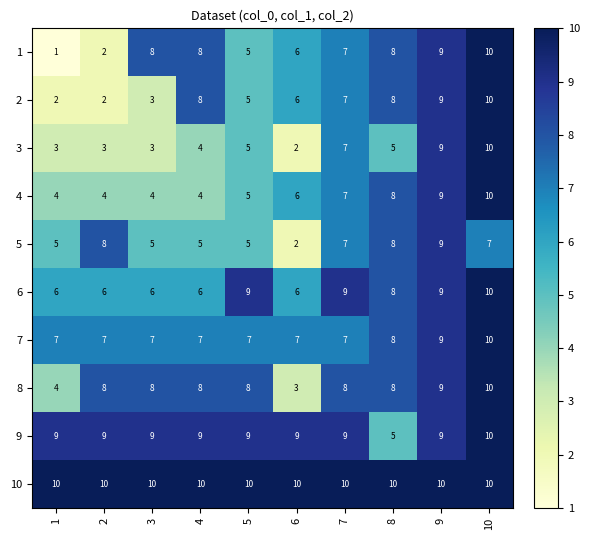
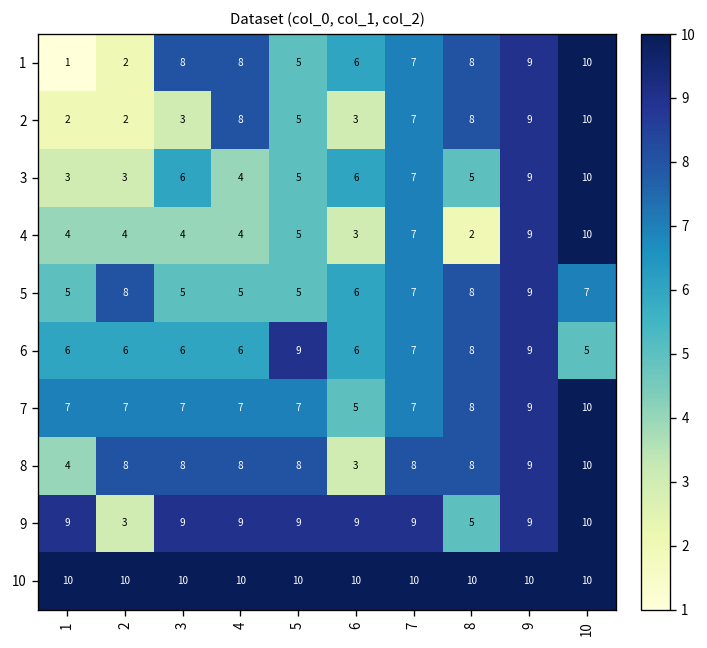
  {
    "1": {
      "1": 1,
      "2": 2,
      "3": 8,
      "4": 8,
      "5": 5,
      "6": 6,
      "7": 7,
      "8": 8,
      "9": 9,
      "10": 10
    },
    "2": {
      "1": 2,
      "2": 2,
      "3": 3,
      "4": 8,
      "5": 5,
-     "6": 6,
+     "6": 3,
      "7": 7,
      "8": 8,
      "9": 9,
      "10": 10
    },
    "3": {
      "1": 3,
      "2": 3,
-     "3": 3,
+     "3": 6,
      "4": 4,
      "5": 5,
-     "6": 2,
+     "6": 6,
      "7": 7,
      "8": 5,
      "9": 9,
      "10": 10
    },
    "4": {
      "1": 4,
      "2": 4,
      "3": 4,
      "4": 4,
      "5": 5,
-     "6": 6,
+     "6": 3,
      "7": 7,
-     "8": 8,
+     "8": 2,
      "9": 9,
      "10": 10
    },
    "5": {
      "1": 5,
      "2": 8,
      "3": 5,
      "4": 5,
      "5": 5,
-     "6": 2,
+     "6": 6,
      "7": 7,
      "8": 8,
      "9": 9,
      "10": 7
    },
    "6": {
      "1": 6,
      "2": 6,
      "3": 6,
      "4": 6,
      "5": 9,
      "6": 6,
-     "7": 9,
+     "7": 7,
      "8": 8,
      "9": 9,
-     "10": 10
+     "10": 5
    },
    "7": {
      "1": 7,
      "2": 7,
      "3": 7,
      "4": 7,
      "5": 7,
-     "6": 7,
+     "6": 5,
      "7": 7,
      "8": 8,
      "9": 9,
      "10": 10
    },
    "8": {
      "1": 4,
      "2": 8,
      "3": 8,
      "4": 8,
      "5": 8,
      "6": 3,
      "7": 8,
      "8": 8,
      "9": 9,
      "10": 10
    },
    "9": {
      "1": 9,
-     "2": 9,
+     "2": 3,
      "3": 9,
      "4": 9,
      "5": 9,
      "6": 9,
      "7": 9,
      "8": 5,
      "9": 9,
      "10": 10
    },
    "10": {
      "1": 10,
      "2": 10,
      "3": 10,
      "4": 10,
      "5": 10,
      "6": 10,
      "7": 10,
      "8": 10,
      "9": 10,
      "10": 10
    }
  }
